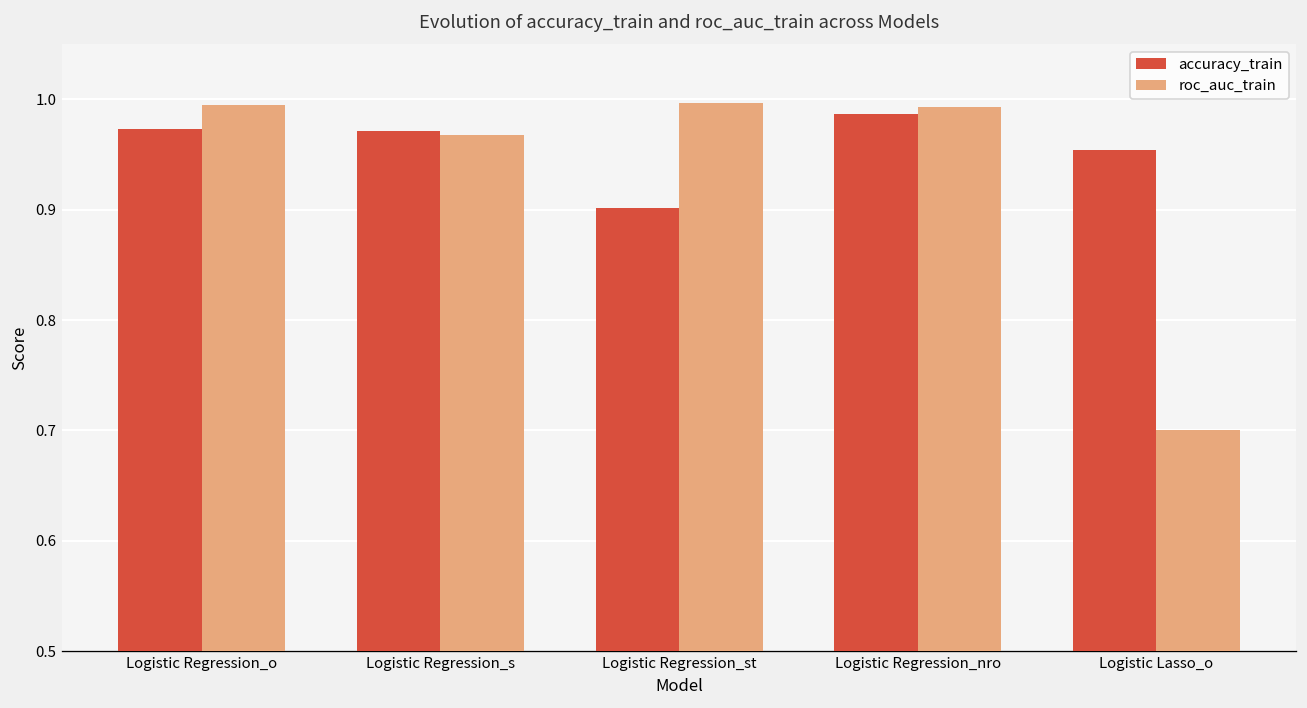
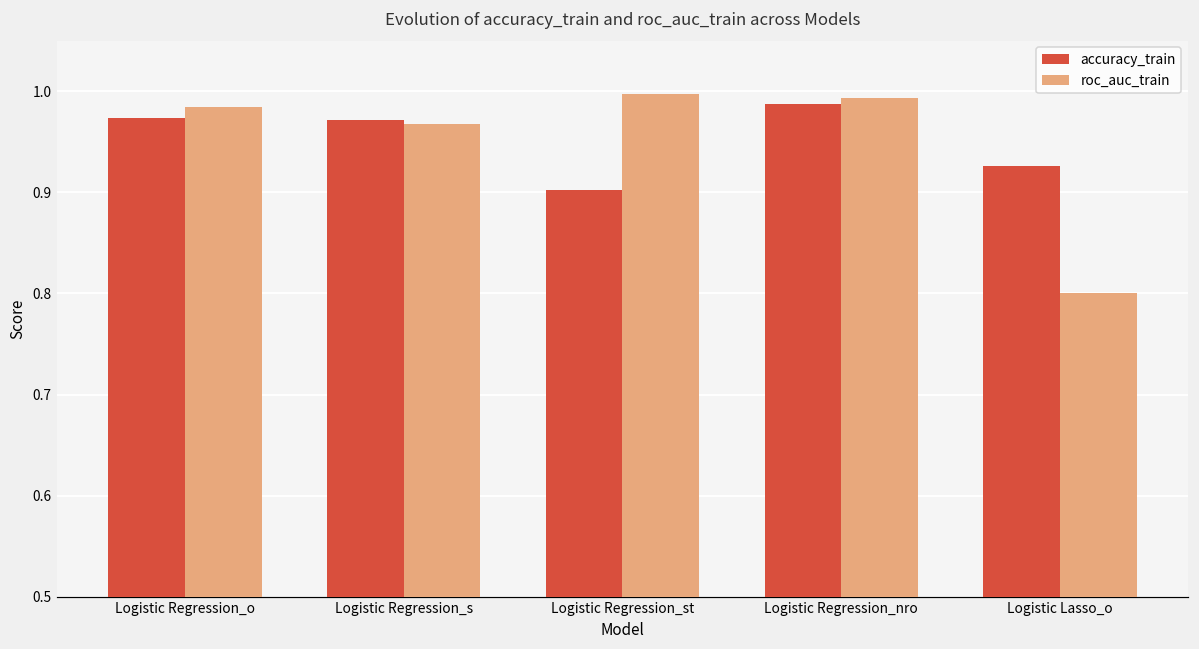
  {
    "accuracy_train": {
      "Logistic Regression_o": 0.97,
      "Logistic Regression_s": 0.97,
      "Logistic Regression_st": 0.90,
      "Logistic Regression_nro": 0.99,
-     "Logistic Lasso_o": 0.95
+     "Logistic Lasso_o": 0.93
    },
    "roc_auc_train": {
-     "Logistic Regression_o": 1.00,
+     "Logistic Regression_o": 0.98,
      "Logistic Regression_s": 0.97,
      "Logistic Regression_st": 1.00,
      "Logistic Regression_nro": 0.99,
-     "Logistic Lasso_o": 0.7
+     "Logistic Lasso_o": 0.8
    }
  }
